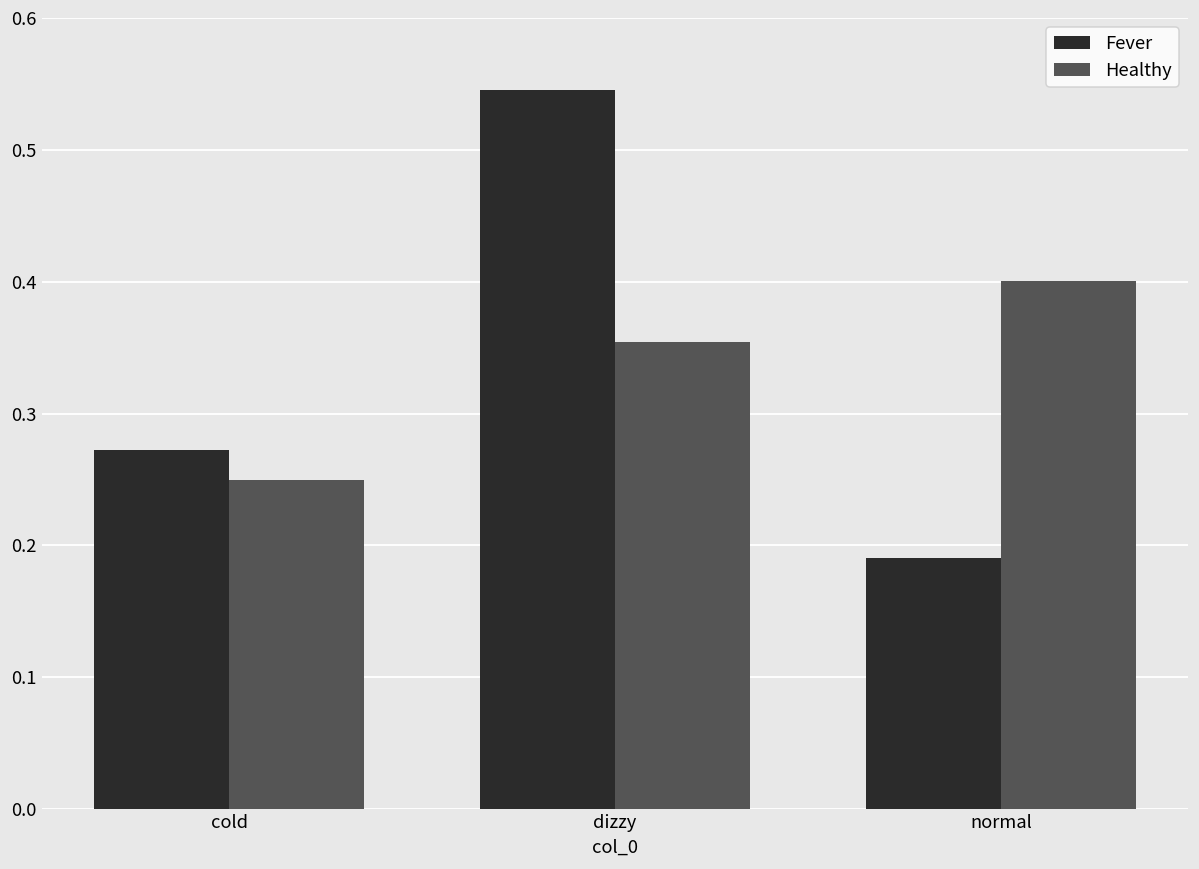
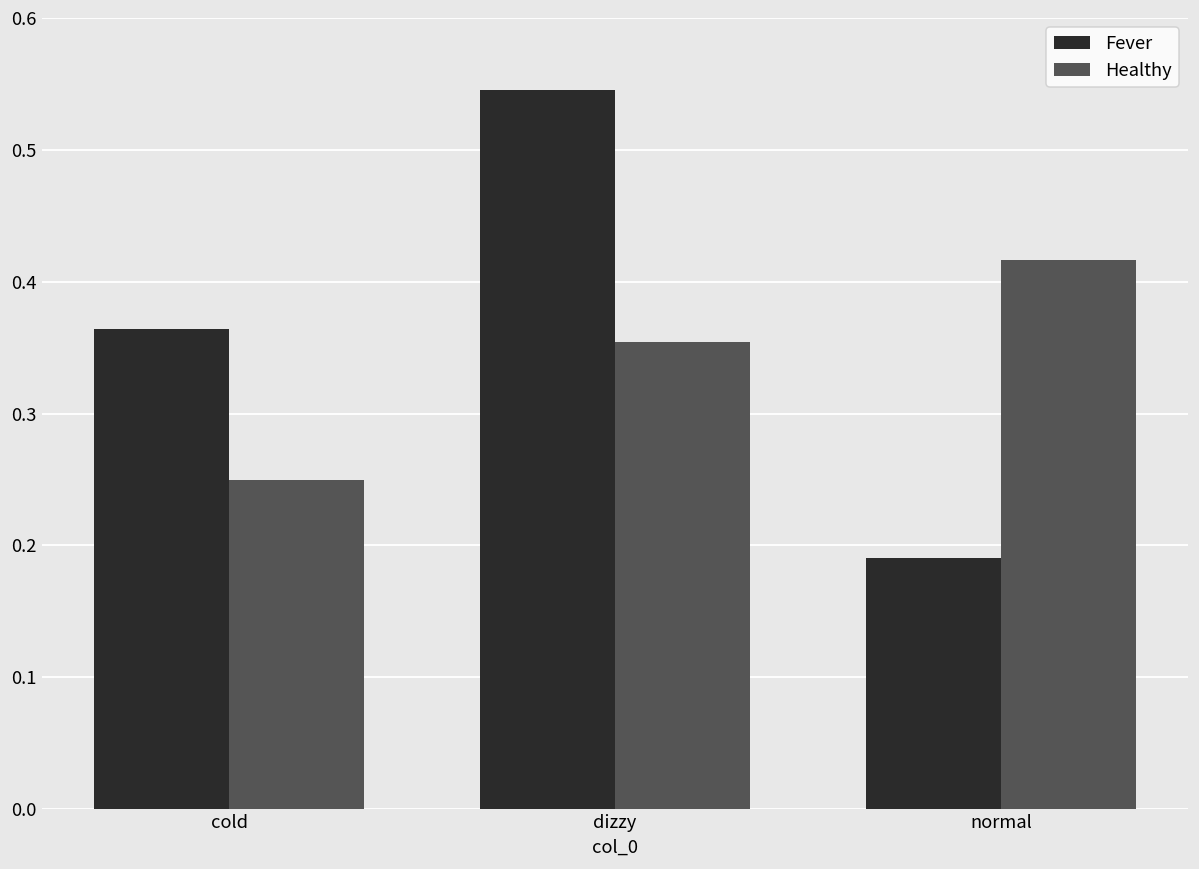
  {
    "Fever": {
-     "cold": 0.273,
+     "cold": 0.364,
      "dizzy": 0.545,
      "normal": 0.191
    },
    "Healthy": {
      "cold": 0.250,
      "dizzy": 0.354,
-     "normal": 0.401
+     "normal": 0.417
    }
  }
